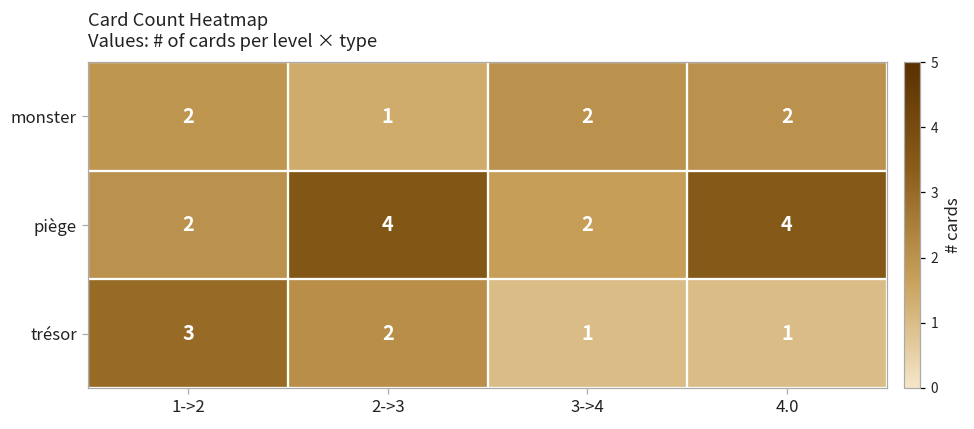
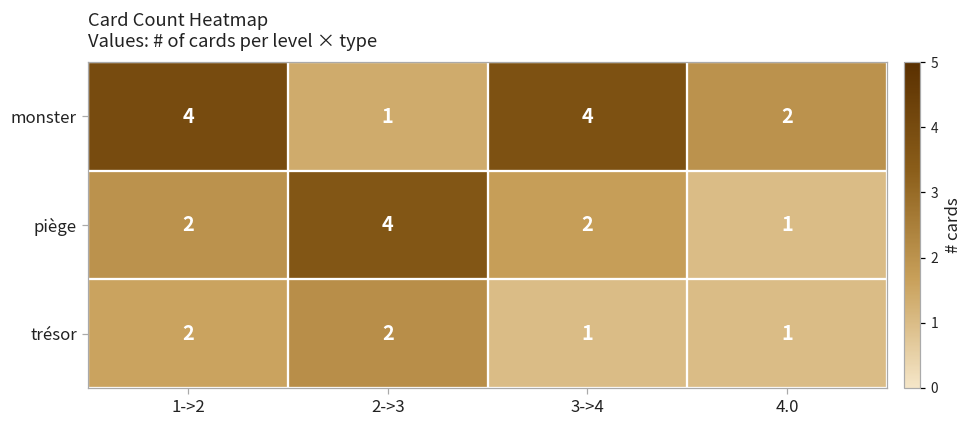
  {
    "monster": {
-     "1->2": 2,
+     "1->2": 4,
      "2->3": 1,
-     "3->4": 2,
+     "3->4": 4,
      "4.0": 2
    },
    "piège": {
      "1->2": 2,
      "2->3": 4,
      "3->4": 2,
-     "4.0": 4
+     "4.0": 1
    },
    "trésor": {
-     "1->2": 3,
+     "1->2": 2,
      "2->3": 2,
      "3->4": 1,
      "4.0": 1
    }
  }
